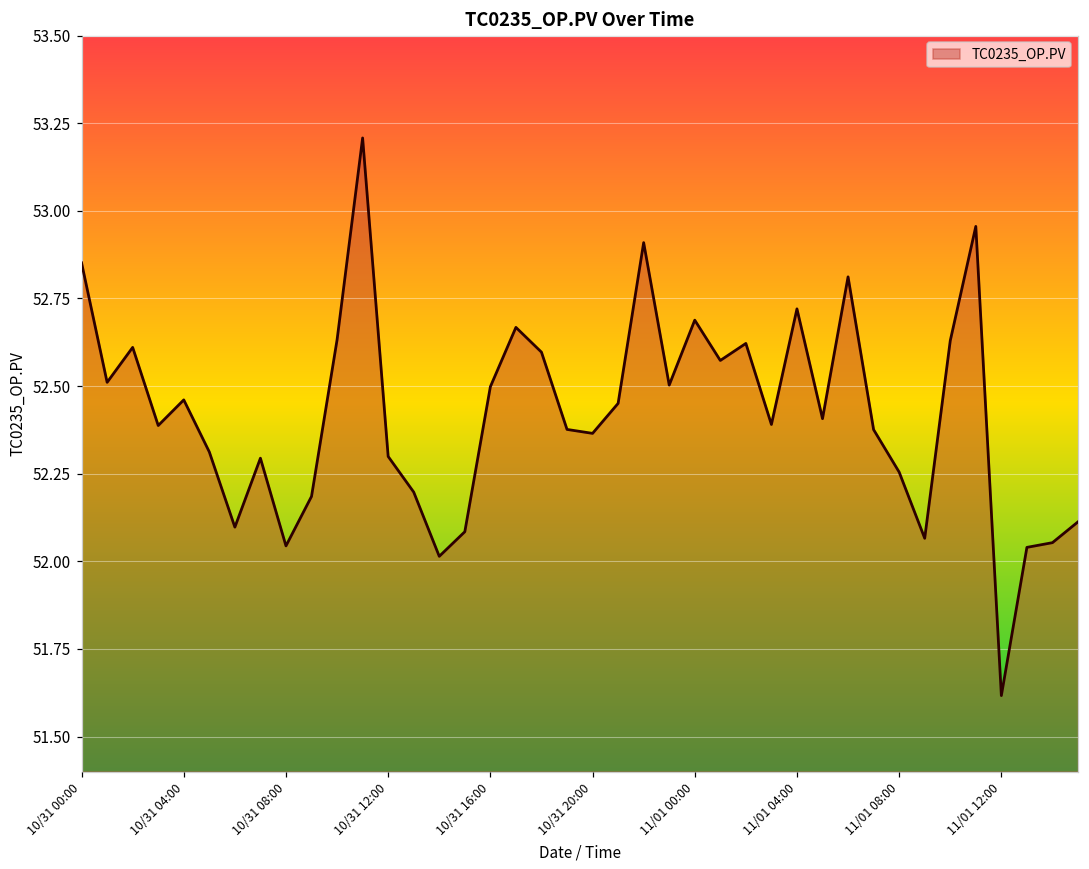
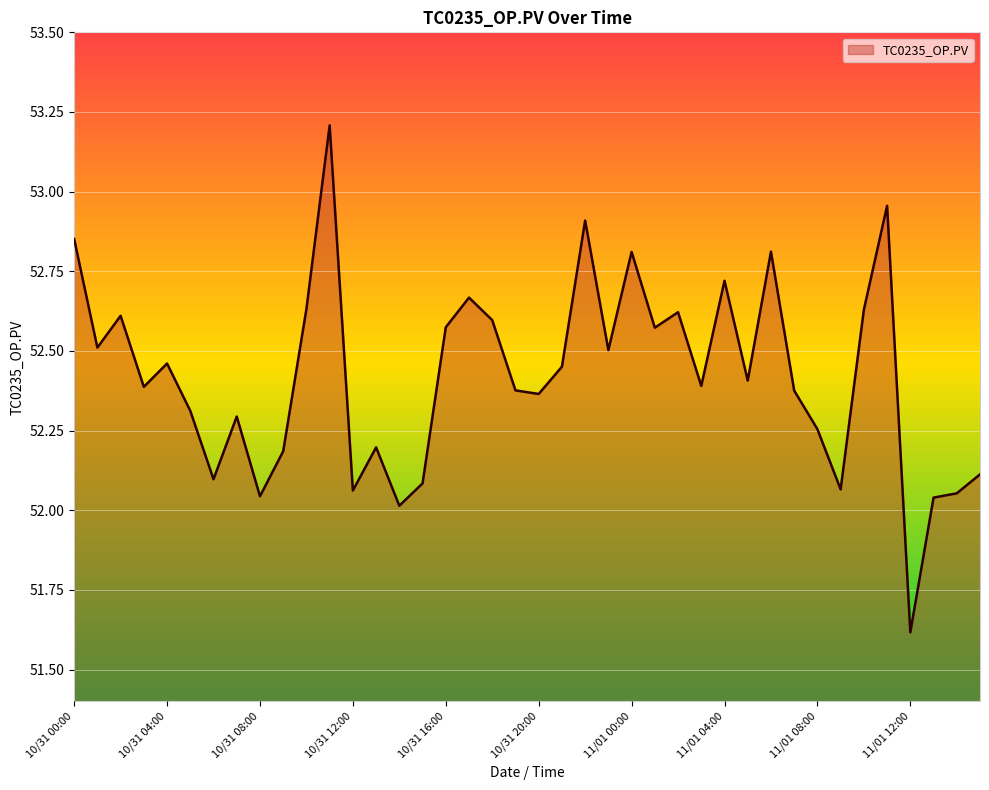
  {
    "10/31 00:00": 52.85,
    "10/31 04:00": 52.46,
    "10/31 08:00": 52.04,
-   "10/31 12:00": 52.30,
-   "10/31 16:00": 52.50,
+   "10/31 12:00": 52.06,
+   "10/31 16:00": 52.57,
    "10/31 20:00": 52.37,
-   "11/01 00:00": 52.69,
+   "11/01 00:00": 52.81,
    "11/01 04:00": 52.72,
    "11/01 08:00": 52.25,
    "11/01 12:00": 51.62
  }
